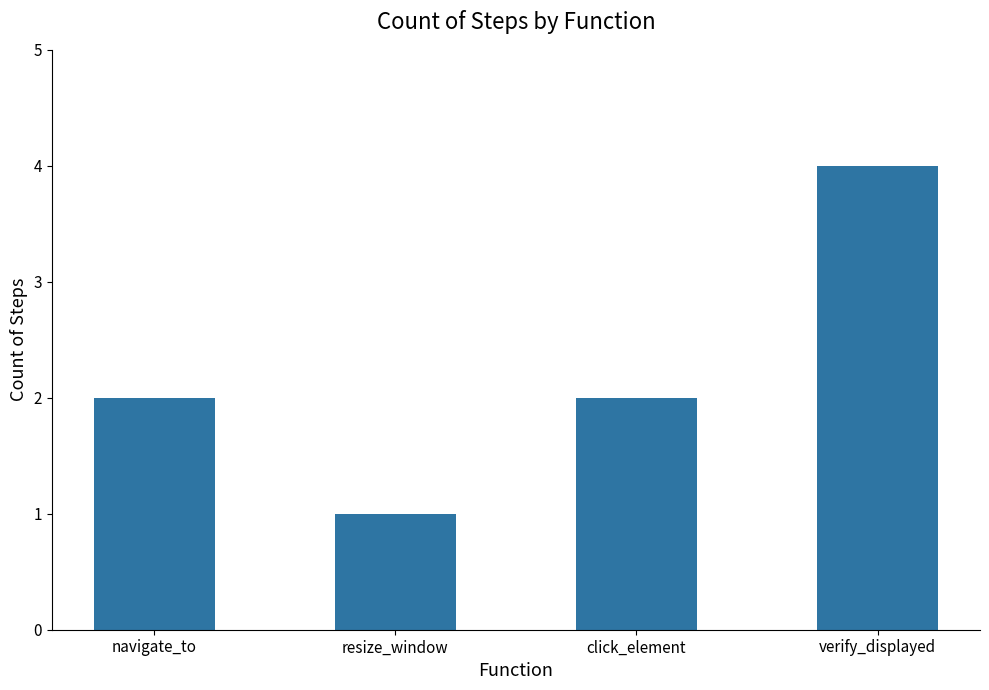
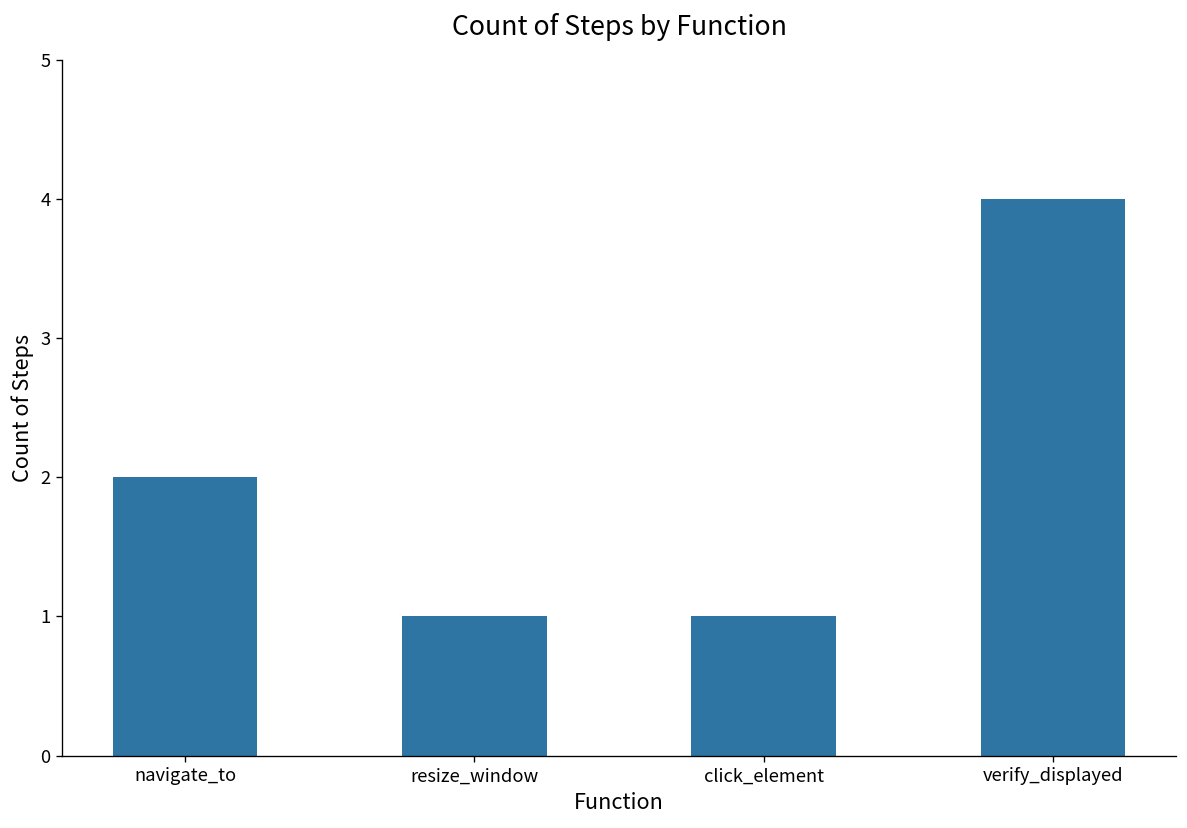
  {
    "navigate_to": 2,
    "resize_window": 1,
-   "click_element": 2,
+   "click_element": 1,
    "verify_displayed": 4
  }
